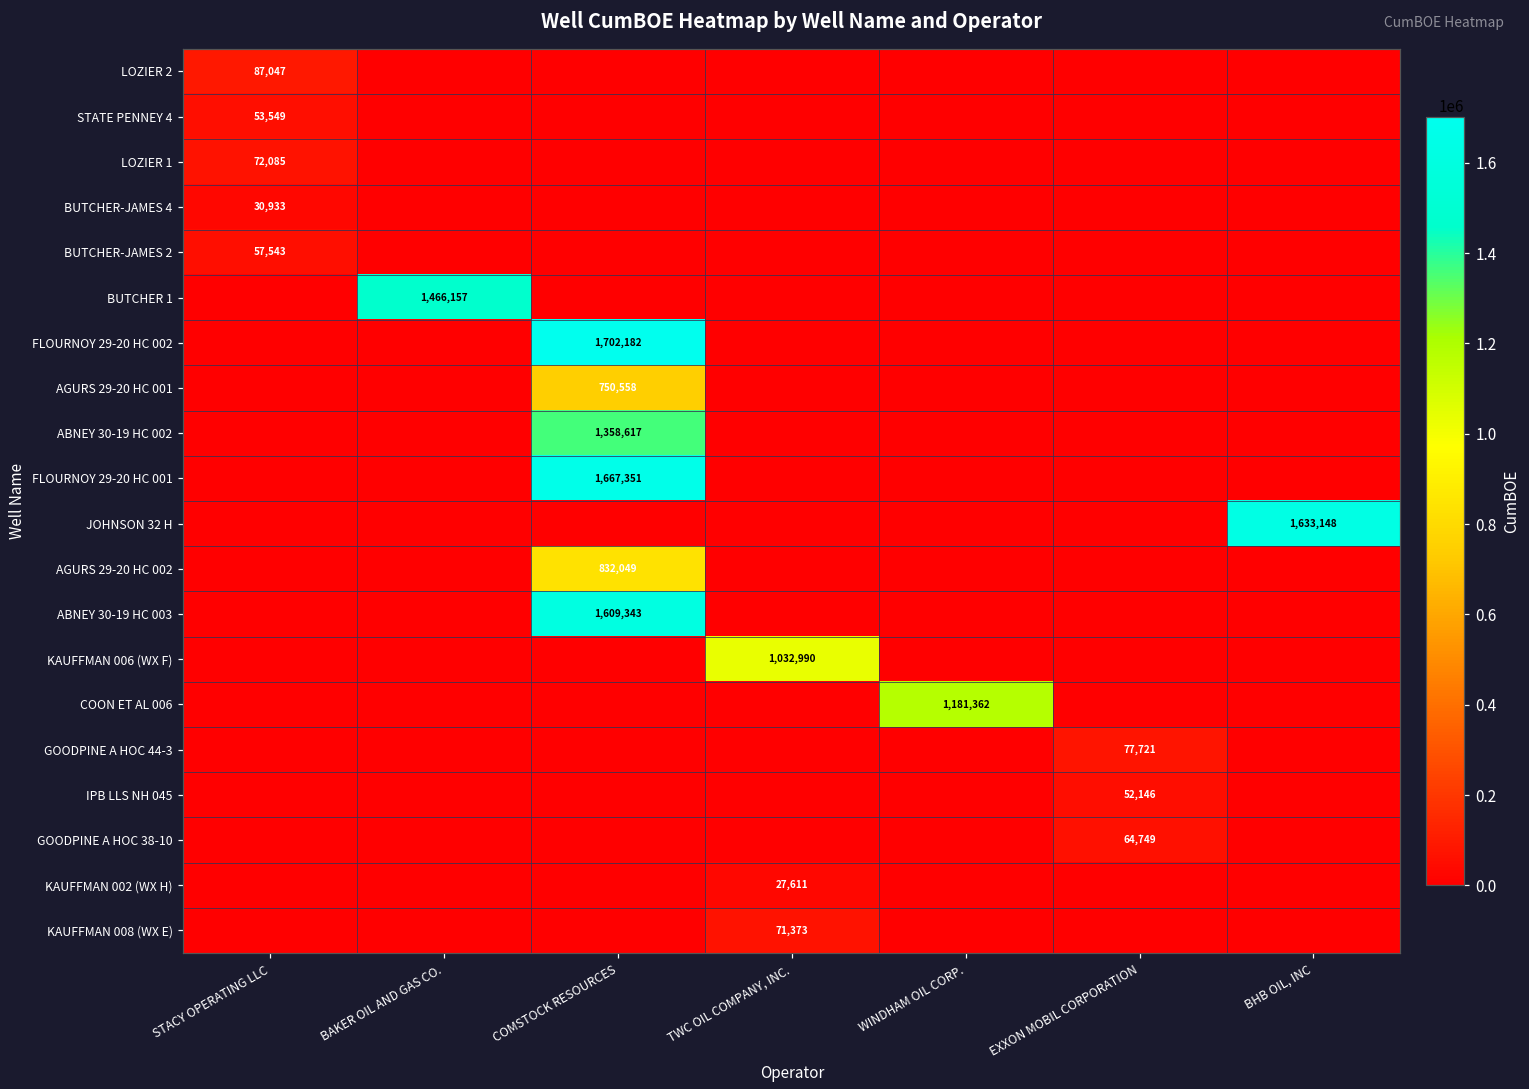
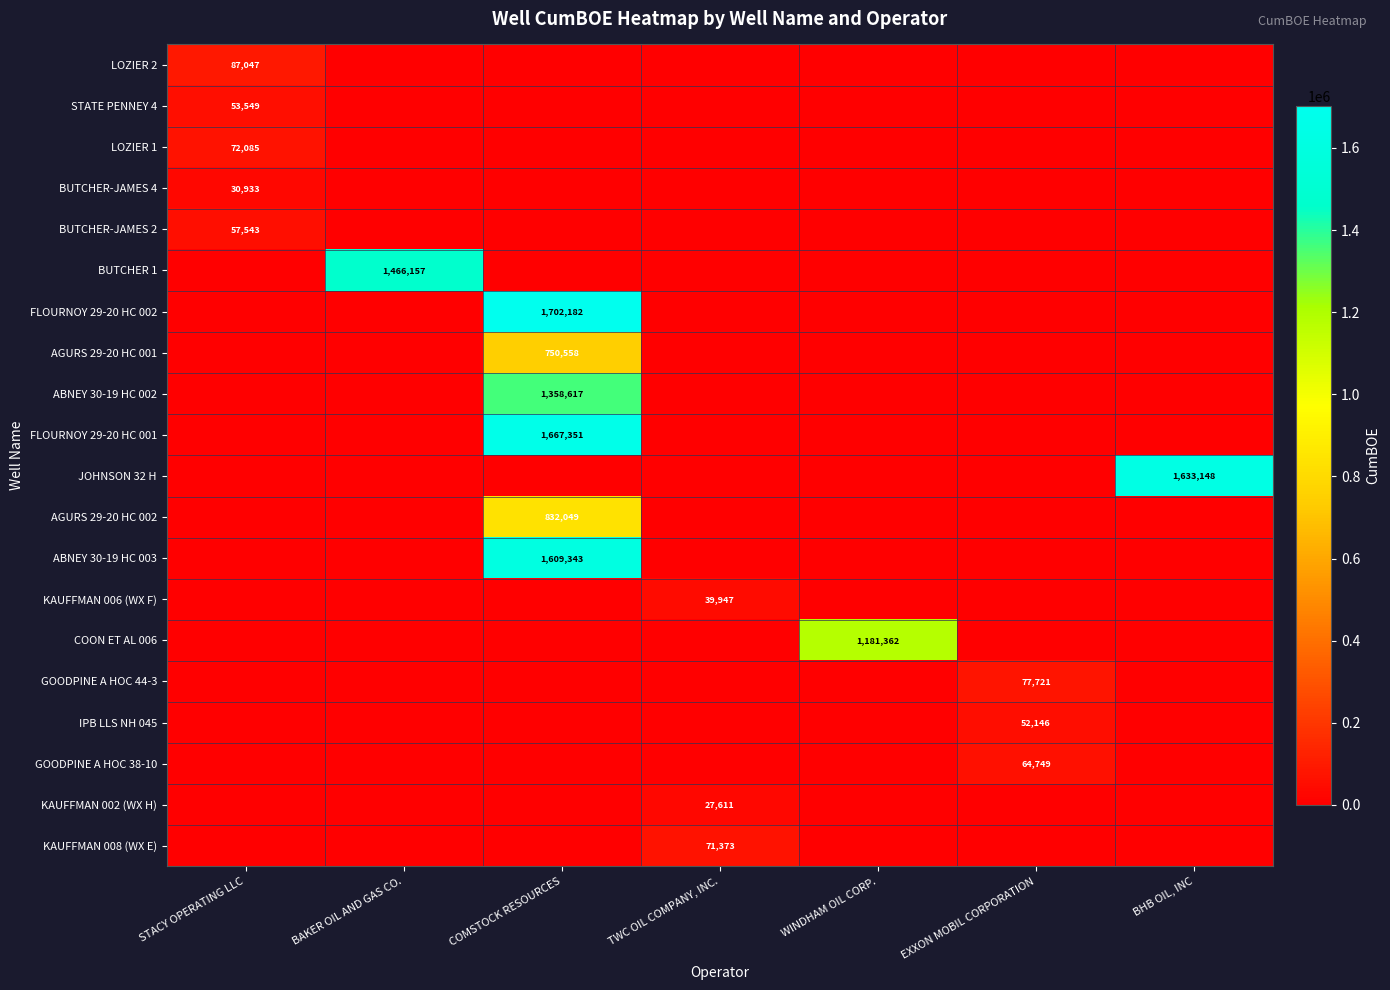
  {
    "LOZIER 2": {
      "STACY OPERATING LLC": "87,047"
    },
    "STATE PENNEY 4": {
      "STACY OPERATING LLC": "53,549"
    },
    "LOZIER 1": {
      "STACY OPERATING LLC": "72,085"
    },
    "BUTCHER-JAMES 4": {
      "STACY OPERATING LLC": "30,933"
    },
    "BUTCHER-JAMES 2": {
      "STACY OPERATING LLC": "57,543"
    },
    "BUTCHER 1": {
      "BAKER OIL AND GAS CO.": "1,466,157"
    },
    "FLOURNOY 29-20 HC 002": {
      "COMSTOCK RESOURCES": "1,702,182"
    },
    "AGURS 29-20 HC 001": {
      "COMSTOCK RESOURCES": "750,558"
    },
    "ABNEY 30-19 HC 002": {
      "COMSTOCK RESOURCES": "1,358,617"
    },
    "FLOURNOY 29-20 HC 001": {
      "COMSTOCK RESOURCES": "1,667,351"
    },
    "JOHNSON 32 H": {
      "BHB OIL, INC": "1,633,148"
    },
    "AGURS 29-20 HC 002": {
      "COMSTOCK RESOURCES": "832,049"
    },
    "ABNEY 30-19 HC 003": {
      "COMSTOCK RESOURCES": "1,609,343"
    },
    "KAUFFMAN 006 (WX F)": {
-     "TWC OIL COMPANY, INC.": "1,032,990"
+     "TWC OIL COMPANY, INC.": "39,947"
    },
    "COON ET AL 006": {
      "WINDHAM OIL CORP.": "1,181,362"
    },
    "GOODPINE A HOC 44-3": {
      "EXXON MOBIL CORPORATION": "77,721"
    },
    "IPB LLS NH 045": {
      "EXXON MOBIL CORPORATION": "52,146"
    },
    "GOODPINE A HOC 38-10": {
      "EXXON MOBIL CORPORATION": "64,749"
    },
    "KAUFFMAN 002 (WX H)": {
      "TWC OIL COMPANY, INC.": "27,611"
    },
    "KAUFFMAN 008 (WX E)": {
      "TWC OIL COMPANY, INC.": "71,373"
    }
  }
